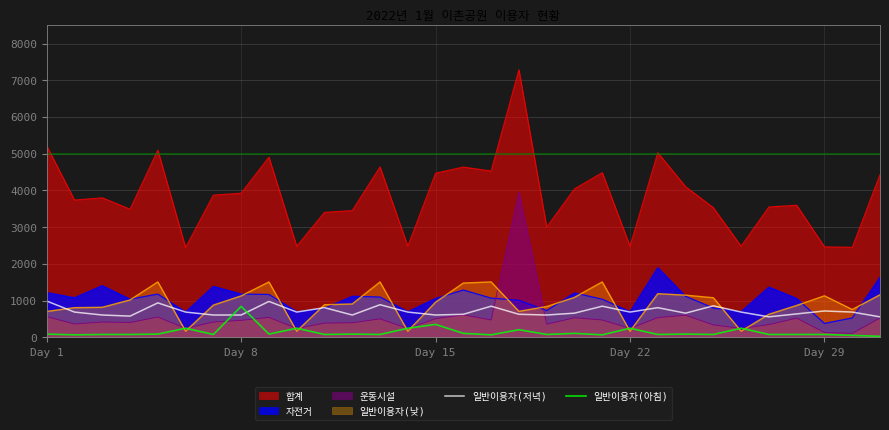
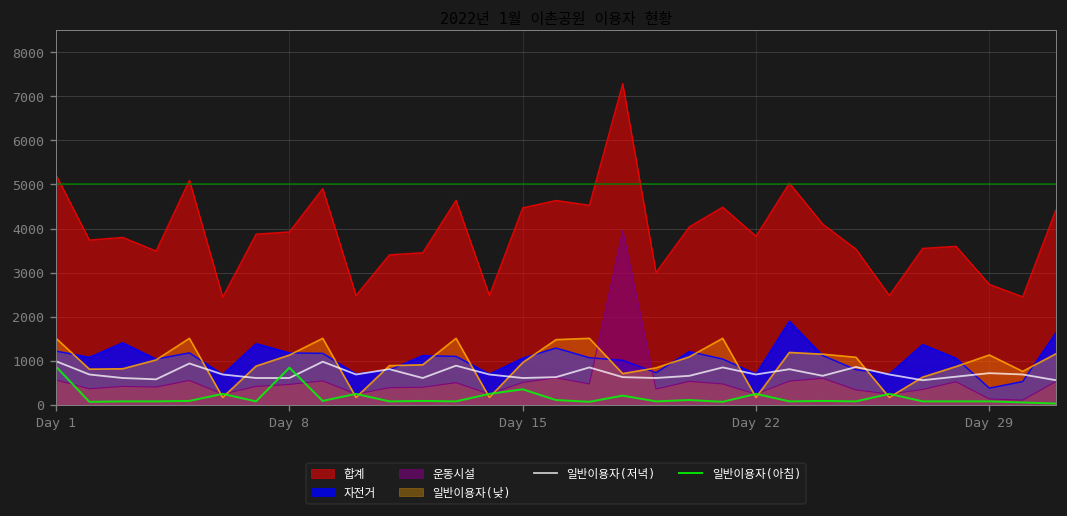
  {
    "합계": {
      "Day 1": 5200,
      "Day 8": 3900,
      "Day 15": 4500,
-     "Day 22": 2500,
-     "Day 29": 2500
+     "Day 22": 3800,
+     "Day 29": 2700
    },
    "자전거": {
      "Day 1": 1200,
      "Day 15": 1100,
      "Day 29": 400
    },
    "운동시설": {
      "Day 1": 600,
      "Day 8": 500,
      "Day 15": 500
    },
    "일반이용자(낮)": {
-     "Day 1": 700,
+     "Day 1": 1500,
      "Day 15": 1000,
      "Day 22": 200,
      "Day 29": 1100
    },
    "일반이용자(저녁)": {
      "Day 1": 1000,
      "Day 8": 600,
      "Day 15": 600,
      "Day 29": 700
    },
    "일반이용자(아침)": {
-     "Day 1": 100,
+     "Day 1": 900,
      "Day 8": 800,
      "Day 15": 400
    }
  }
